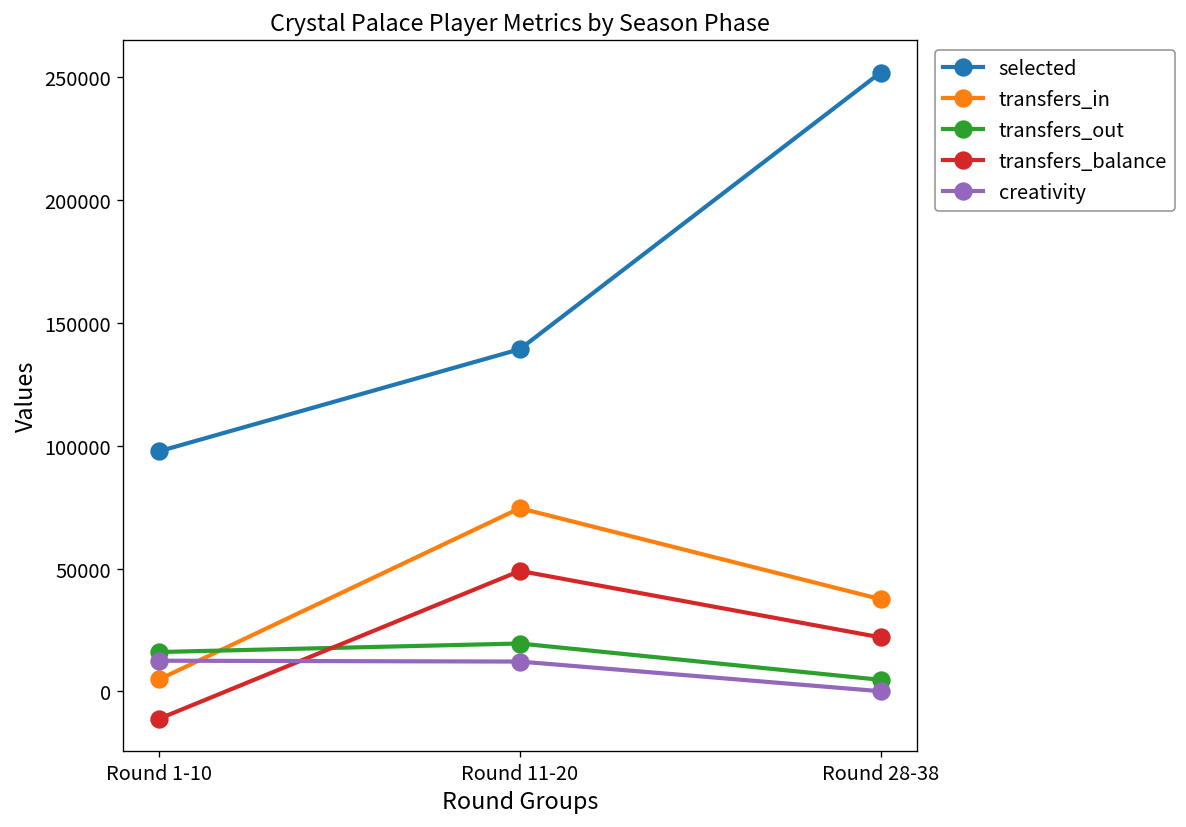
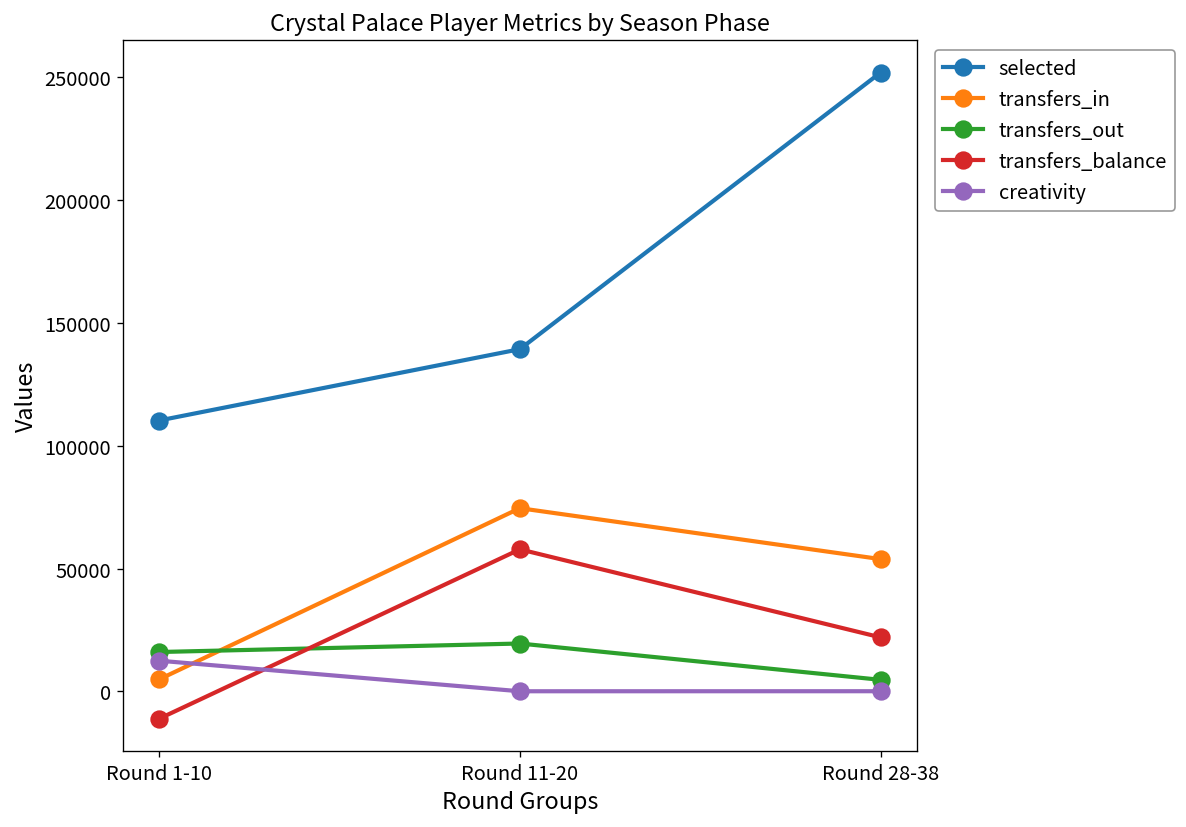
  {
    "selected": {
-     "Round 1-10": 98000,
+     "Round 1-10": 110000,
      "Round 11-20": 139000,
      "Round 28-38": 252000
    },
    "transfers_in": {
      "Round 1-10": 5000,
      "Round 11-20": 75000,
-     "Round 28-38": 38000
+     "Round 28-38": 54000
    },
    "transfers_out": {
      "Round 1-10": 16000,
      "Round 11-20": 19000,
      "Round 28-38": 5000
    },
    "transfers_balance": {
      "Round 1-10": -11000,
-     "Round 11-20": 49000,
+     "Round 11-20": 58000,
      "Round 28-38": 22000
    },
    "creativity": {
      "Round 1-10": 12000,
-     "Round 11-20": 12000,
+     "Round 11-20": 0,
      "Round 28-38": 0
    }
  }
